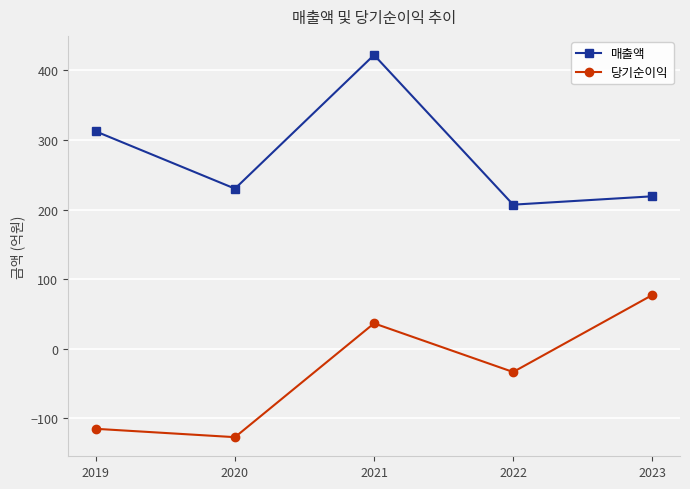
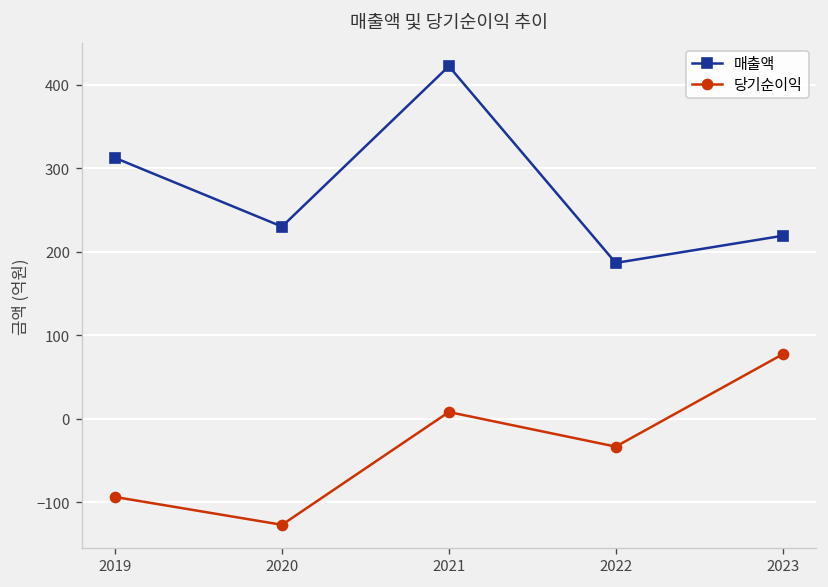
  {
    "매출액": {
      "2019": 310,
      "2020": 230,
      "2021": 420,
-     "2022": 210,
+     "2022": 190,
      "2023": 220
    },
    "당기순이익": {
-     "2019": -120,
+     "2019": -90,
      "2020": -130,
-     "2021": 40,
+     "2021": 10,
      "2022": -30,
      "2023": 80
    }
  }
